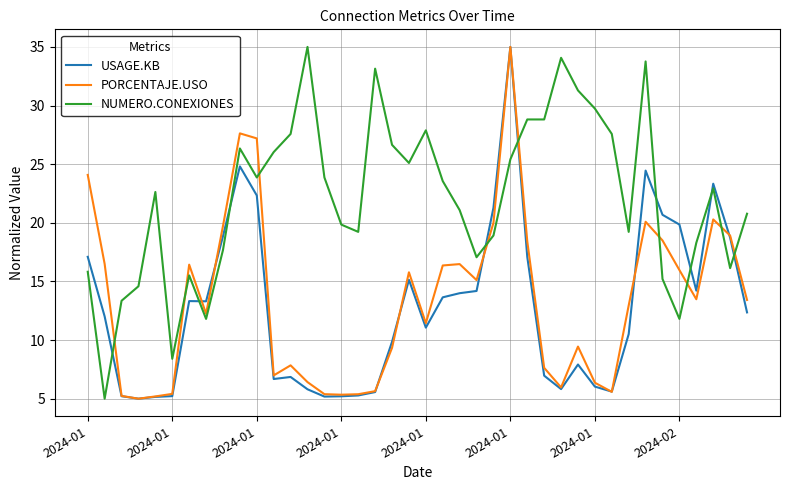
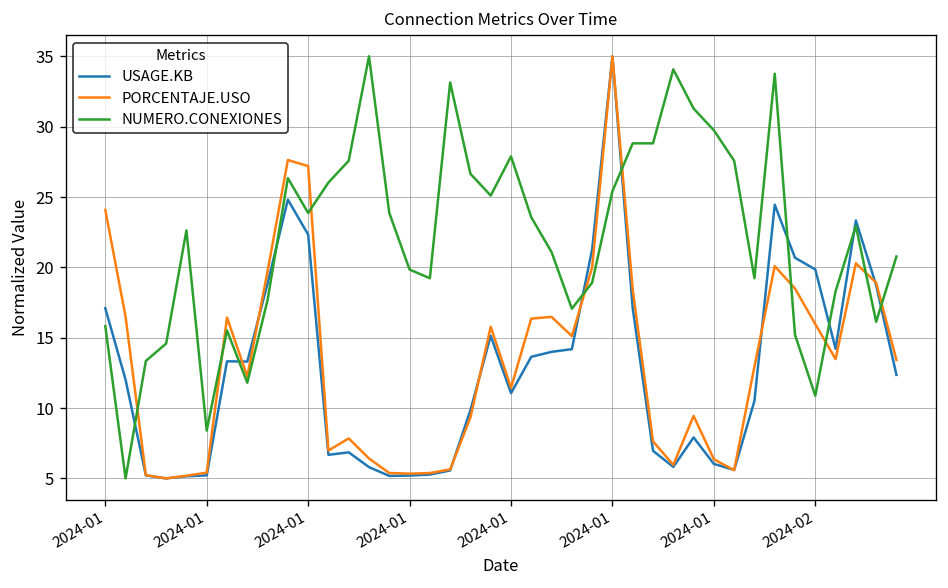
  {
    "USAGE.KB": {
      "2024-02": 19.9
    },
    "PORCENTAJE.USO": {
      "2024-02": 16.0
    },
    "NUMERO.CONEXIONES": {
-     "2024-02": 11.8
+     "2024-02": 10.9
    }
  }
